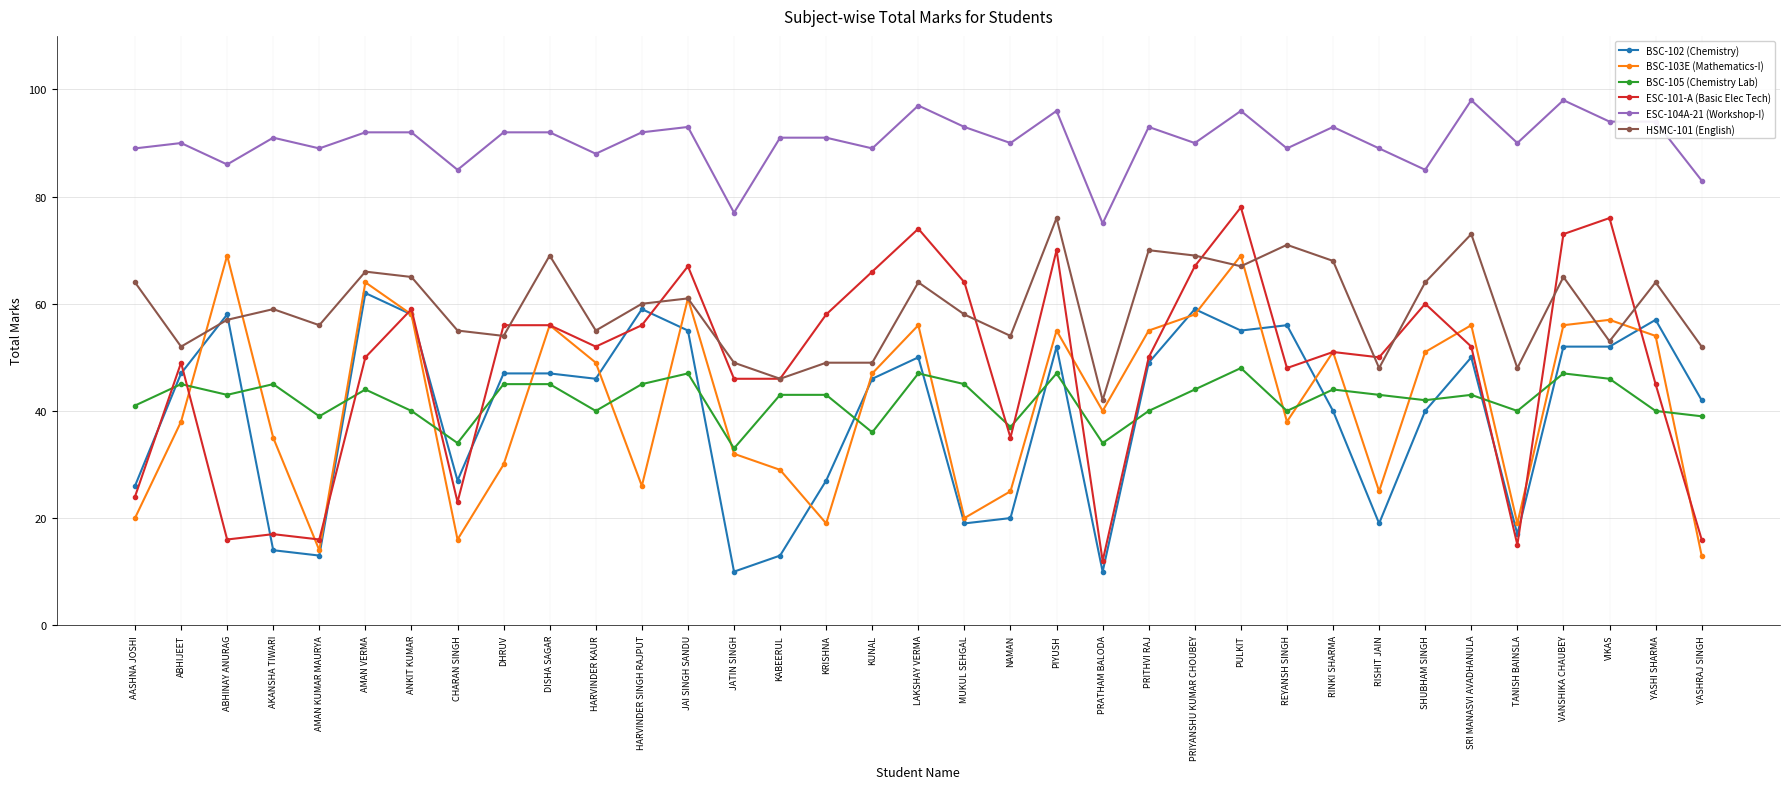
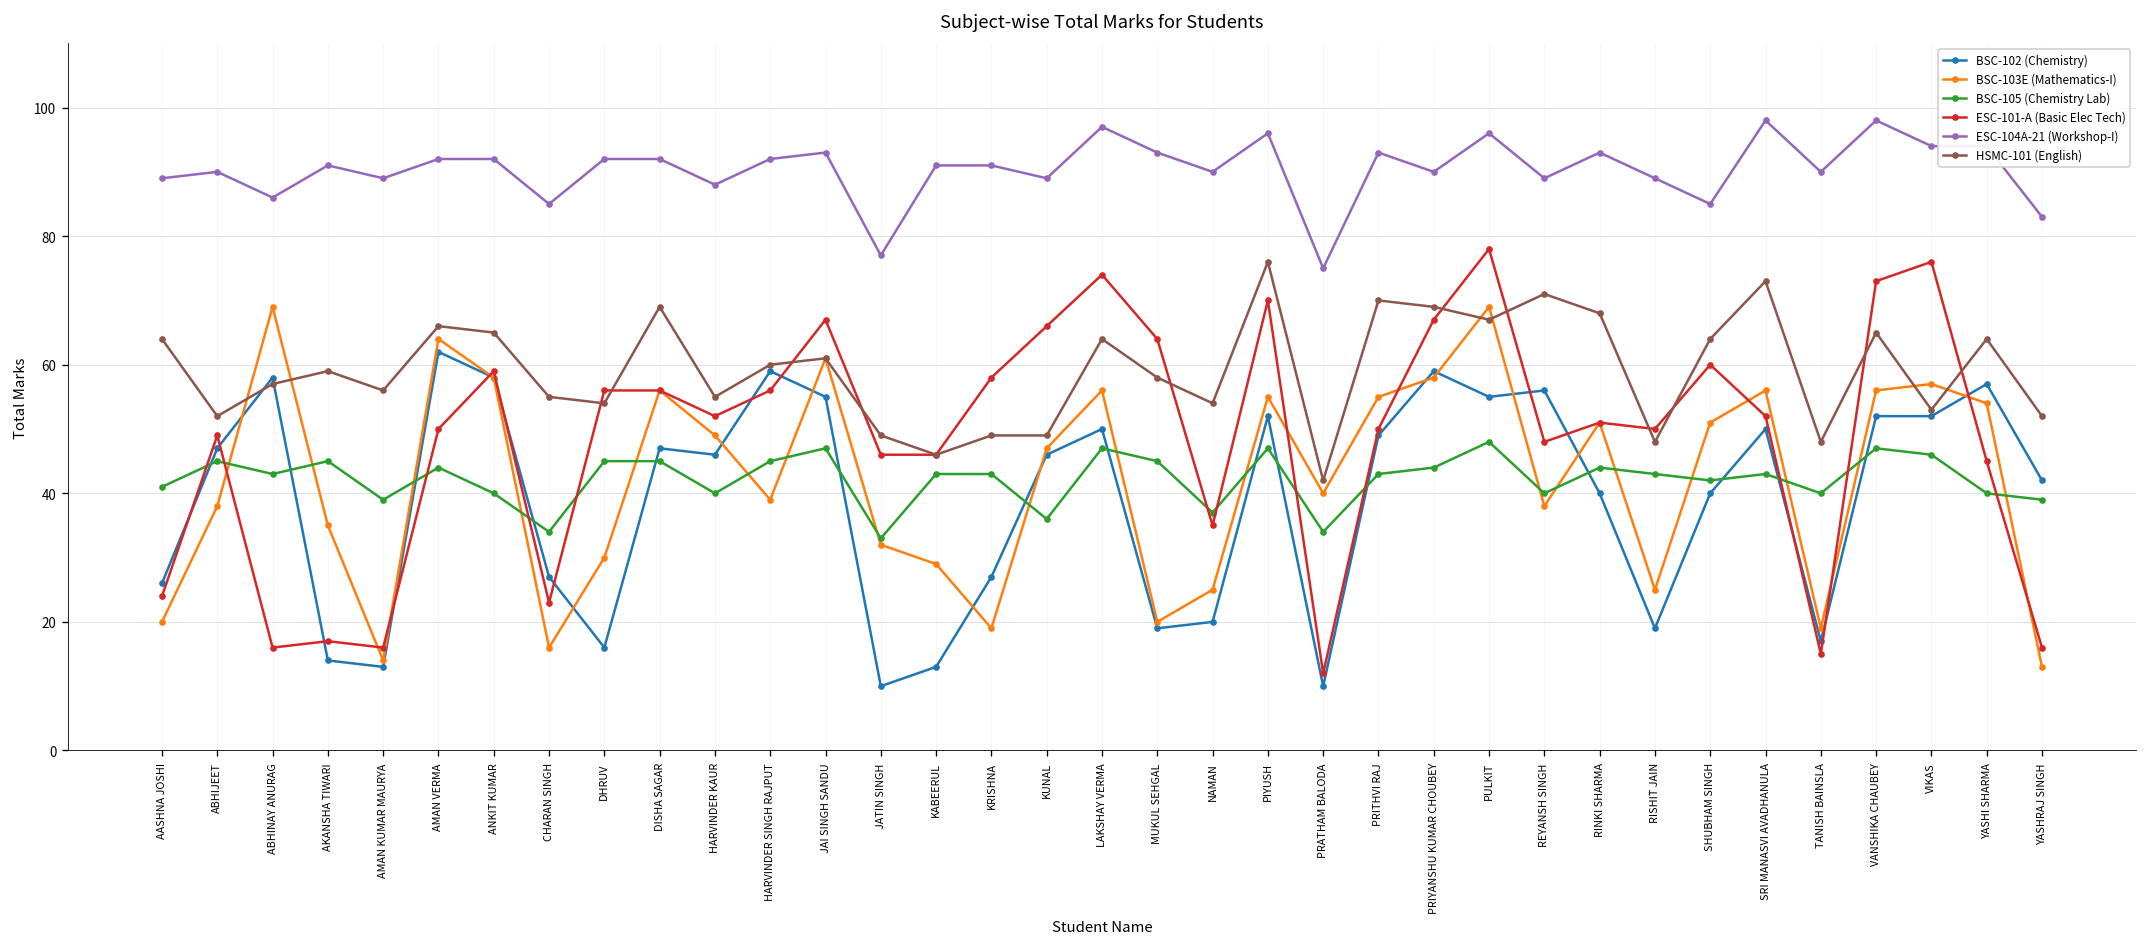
  {
    "BSC-102 (Chemistry)": {
      "AASHNA JOSHI": 26,
      "ABHIJEET": 47,
      "ABHINAY ANURAG": 58,
      "AKANSHA TIWARI": 14,
      "AMAN KUMAR MAURYA": 13,
      "AMAN VERMA": 62,
      "CHARAN SINGH": 27,
-     "DHRUV": 47,
+     "DHRUV": 16,
      "DISHA SAGAR": 47,
      "HARVINDER KAUR": 46,
      "HARVINDER SINGH RAJPUT": 59,
      "JAI SINGH SANDU": 55,
      "JATIN SINGH": 10,
      "KABEERUL": 13,
      "KRISHNA": 27,
      "KUNAL": 46,
      "LAKSHAY VERMA": 50,
      "MUKUL SEHGAL": 19,
      "NAMAN": 20,
      "PIYUSH": 52,
      "PRATHAM BALODA": 10,
      "PRITHVI RAJ": 49,
      "PRIYANSHU KUMAR CHOUBEY": 59,
      "PULKIT": 55,
      "REYANSH SINGH": 56,
      "RINKI SHARMA": 40,
      "RISHIT JAIN": 19,
      "SHUBHAM SINGH": 40,
      "SRI MANASVI AVADHANULA": 50,
      "TANISH BAINSLA": 17,
      "VANSHIKA CHAUBEY": 52,
      "VIKAS": 52,
      "YASHI SHARMA": 57,
      "YASHRAJ SINGH": 42
    },
    "BSC-103E (Mathematics-I)": {
      "AASHNA JOSHI": 20,
      "ABHIJEET": 38,
      "ABHINAY ANURAG": 69,
      "AKANSHA TIWARI": 35,
      "AMAN KUMAR MAURYA": 14,
      "AMAN VERMA": 64,
      "CHARAN SINGH": 16,
      "DHRUV": 30,
      "HARVINDER KAUR": 49,
-     "HARVINDER SINGH RAJPUT": 26,
+     "HARVINDER SINGH RAJPUT": 39,
      "JATIN SINGH": 32,
      "KABEERUL": 29,
      "KRISHNA": 19,
      "KUNAL": 47,
      "LAKSHAY VERMA": 56,
      "MUKUL SEHGAL": 20,
      "NAMAN": 25,
      "PIYUSH": 55,
      "PRATHAM BALODA": 40,
      "PRITHVI RAJ": 55,
      "PRIYANSHU KUMAR CHOUBEY": 58,
      "PULKIT": 69,
      "REYANSH SINGH": 38,
      "RISHIT JAIN": 25,
      "SHUBHAM SINGH": 51,
      "SRI MANASVI AVADHANULA": 56,
      "TANISH BAINSLA": 19,
      "VANSHIKA CHAUBEY": 56,
      "VIKAS": 57,
      "YASHI SHARMA": 54,
      "YASHRAJ SINGH": 13
    },
    "BSC-105 (Chemistry Lab)": {
      "AASHNA JOSHI": 41,
      "ABHIJEET": 45,
      "ABHINAY ANURAG": 43,
      "AKANSHA TIWARI": 45,
      "AMAN KUMAR MAURYA": 39,
      "AMAN VERMA": 44,
      "ANKIT KUMAR": 40,
      "CHARAN SINGH": 34,
      "DHRUV": 45,
      "DISHA SAGAR": 45,
      "HARVINDER KAUR": 40,
      "HARVINDER SINGH RAJPUT": 45,
      "JAI SINGH SANDU": 47,
      "JATIN SINGH": 33,
      "KABEERUL": 43,
      "KRISHNA": 43,
      "KUNAL": 36,
      "LAKSHAY VERMA": 47,
      "MUKUL SEHGAL": 45,
      "NAMAN": 37,
      "PIYUSH": 47,
      "PRATHAM BALODA": 34,
-     "PRITHVI RAJ": 40,
+     "PRITHVI RAJ": 43,
      "PRIYANSHU KUMAR CHOUBEY": 44,
      "PULKIT": 48,
      "REYANSH SINGH": 40,
      "RINKI SHARMA": 44,
      "RISHIT JAIN": 43,
      "SHUBHAM SINGH": 42,
      "SRI MANASVI AVADHANULA": 43,
      "TANISH BAINSLA": 40,
      "VANSHIKA CHAUBEY": 47,
      "VIKAS": 46,
      "YASHI SHARMA": 40,
      "YASHRAJ SINGH": 39
    },
    "ESC-101-A (Basic Elec Tech)": {
      "AASHNA JOSHI": 24,
      "ABHIJEET": 49,
      "ABHINAY ANURAG": 16,
      "AKANSHA TIWARI": 17,
      "AMAN KUMAR MAURYA": 16,
      "AMAN VERMA": 50,
      "ANKIT KUMAR": 59,
      "CHARAN SINGH": 23,
      "DHRUV": 56,
      "HARVINDER KAUR": 52,
      "HARVINDER SINGH RAJPUT": 56,
      "JAI SINGH SANDU": 67,
      "JATIN SINGH": 46,
      "KRISHNA": 58,
      "KUNAL": 66,
      "LAKSHAY VERMA": 74,
      "MUKUL SEHGAL": 64,
      "NAMAN": 35,
      "PIYUSH": 70,
      "PRATHAM BALODA": 12,
      "PRITHVI RAJ": 50,
      "PRIYANSHU KUMAR CHOUBEY": 67,
      "PULKIT": 78,
      "REYANSH SINGH": 48,
      "RISHIT JAIN": 50,
      "SHUBHAM SINGH": 60,
      "SRI MANASVI AVADHANULA": 52,
      "TANISH BAINSLA": 15,
      "VANSHIKA CHAUBEY": 73,
      "VIKAS": 76,
      "YASHI SHARMA": 45,
      "YASHRAJ SINGH": 16
    },
    "ESC-104A-21 (Workshop-I)": {
      "AASHNA JOSHI": 89,
      "ABHIJEET": 90,
      "ABHINAY ANURAG": 86,
      "AKANSHA TIWARI": 91,
      "AMAN KUMAR MAURYA": 89,
      "AMAN VERMA": 92,
      "ANKIT KUMAR": 92,
      "CHARAN SINGH": 85,
      "DHRUV": 92,
      "DISHA SAGAR": 92,
      "HARVINDER KAUR": 88,
      "HARVINDER SINGH RAJPUT": 92,
      "JAI SINGH SANDU": 93,
      "JATIN SINGH": 77,
      "KABEERUL": 91,
      "KRISHNA": 91,
      "KUNAL": 89,
      "LAKSHAY VERMA": 97,
      "MUKUL SEHGAL": 93,
      "NAMAN": 90,
      "PIYUSH": 96,
      "PRATHAM BALODA": 75,
      "PRITHVI RAJ": 93,
      "PRIYANSHU KUMAR CHOUBEY": 90,
      "PULKIT": 96,
      "REYANSH SINGH": 89,
      "RINKI SHARMA": 93,
      "RISHIT JAIN": 89,
      "SHUBHAM SINGH": 85,
      "SRI MANASVI AVADHANULA": 98,
      "TANISH BAINSLA": 90,
      "VANSHIKA CHAUBEY": 98,
      "VIKAS": 94,
      "YASHRAJ SINGH": 83
    },
    "HSMC-101 (English)": {
      "AASHNA JOSHI": 64,
      "ABHIJEET": 52,
      "ABHINAY ANURAG": 57,
      "AKANSHA TIWARI": 59,
      "AMAN KUMAR MAURYA": 56,
      "AMAN VERMA": 66,
      "ANKIT KUMAR": 65,
      "CHARAN SINGH": 55,
      "DHRUV": 54,
      "DISHA SAGAR": 69,
      "HARVINDER KAUR": 55,
      "HARVINDER SINGH RAJPUT": 60,
      "JATIN SINGH": 49,
      "KRISHNA": 49,
      "KUNAL": 49,
      "LAKSHAY VERMA": 64,
      "MUKUL SEHGAL": 58,
      "NAMAN": 54,
      "PIYUSH": 76,
      "PRATHAM BALODA": 42,
      "PRITHVI RAJ": 70,
      "PRIYANSHU KUMAR CHOUBEY": 69,
      "PULKIT": 67,
      "REYANSH SINGH": 71,
      "RINKI SHARMA": 68,
      "RISHIT JAIN": 48,
      "SHUBHAM SINGH": 64,
      "SRI MANASVI AVADHANULA": 73,
      "TANISH BAINSLA": 48,
      "VANSHIKA CHAUBEY": 65,
      "VIKAS": 53,
      "YASHI SHARMA": 64,
      "YASHRAJ SINGH": 52
    }
  }
